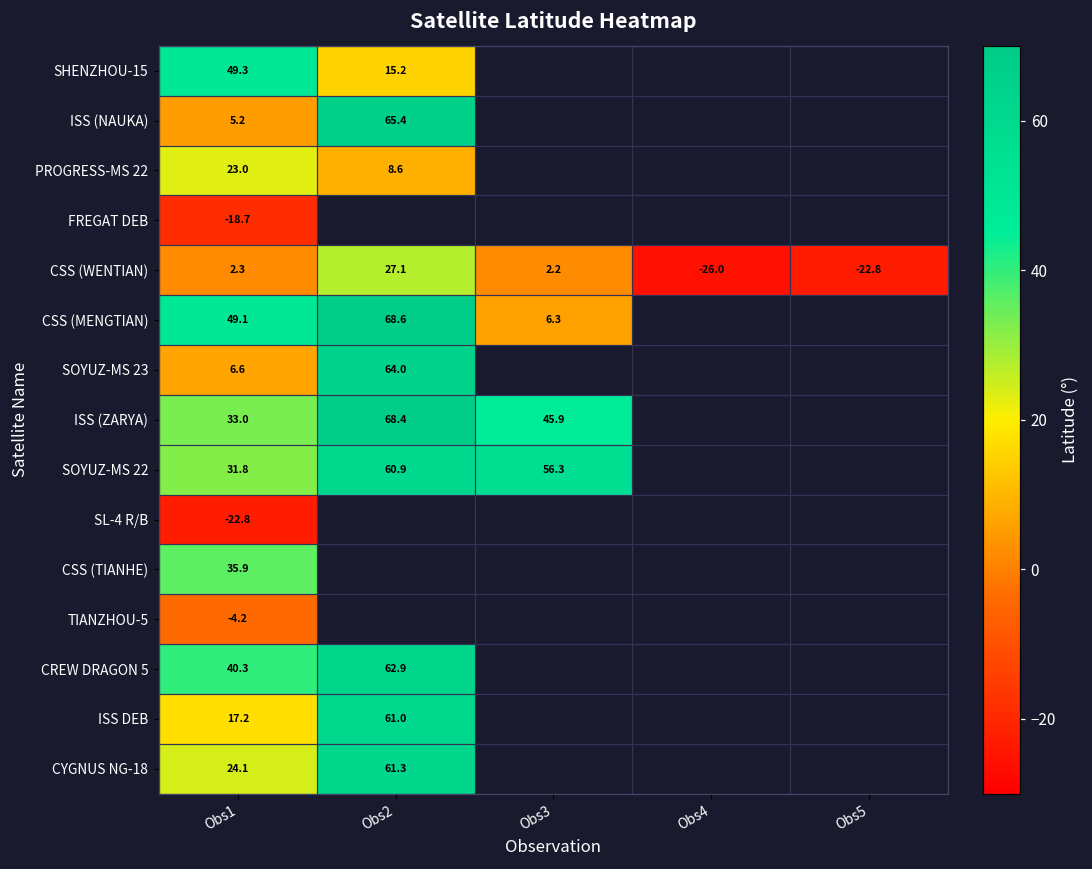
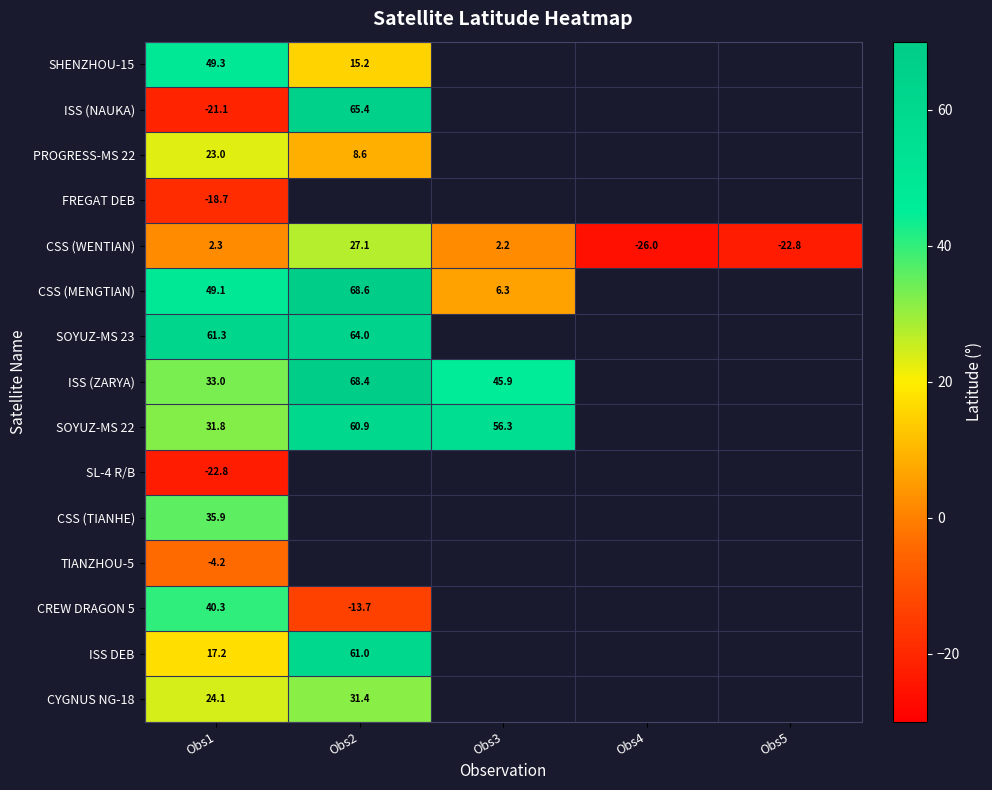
  {
    "SHENZHOU-15": {
      "Obs1": 49.3,
      "Obs2": 15.2
    },
    "ISS (NAUKA)": {
-     "Obs1": 5.2,
+     "Obs1": -21.1,
      "Obs2": 65.4
    },
    "PROGRESS-MS 22": {
      "Obs1": 23.0,
      "Obs2": 8.6
    },
    "FREGAT DEB": {
      "Obs1": -18.7
    },
    "CSS (WENTIAN)": {
      "Obs1": 2.3,
      "Obs2": 27.1,
      "Obs3": 2.2,
      "Obs4": -26.0,
      "Obs5": -22.8
    },
    "CSS (MENGTIAN)": {
      "Obs1": 49.1,
      "Obs2": 68.6,
      "Obs3": 6.3
    },
    "SOYUZ-MS 23": {
-     "Obs1": 6.6,
+     "Obs1": 61.3,
      "Obs2": 64.0
    },
    "ISS (ZARYA)": {
      "Obs1": 33.0,
      "Obs2": 68.4,
      "Obs3": 45.9
    },
    "SOYUZ-MS 22": {
      "Obs1": 31.8,
      "Obs2": 60.9,
      "Obs3": 56.3
    },
    "SL-4 R/B": {
      "Obs1": -22.8
    },
    "CSS (TIANHE)": {
      "Obs1": 35.9
    },
    "TIANZHOU-5": {
      "Obs1": -4.2
    },
    "CREW DRAGON 5": {
      "Obs1": 40.3,
-     "Obs2": 62.9
+     "Obs2": -13.7
    },
    "ISS DEB": {
      "Obs1": 17.2,
      "Obs2": 61.0
    },
    "CYGNUS NG-18": {
      "Obs1": 24.1,
-     "Obs2": 61.3
+     "Obs2": 31.4
    }
  }
